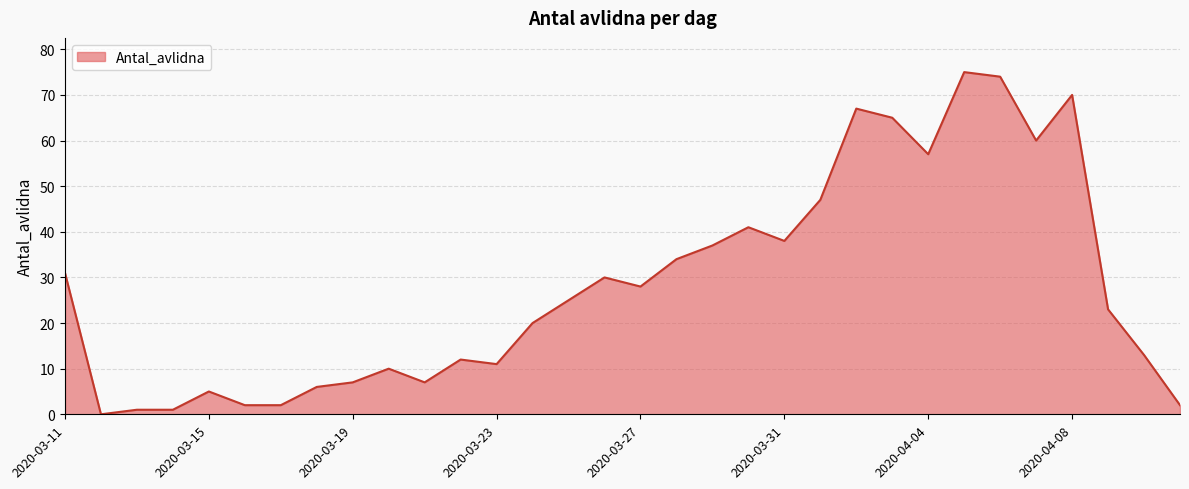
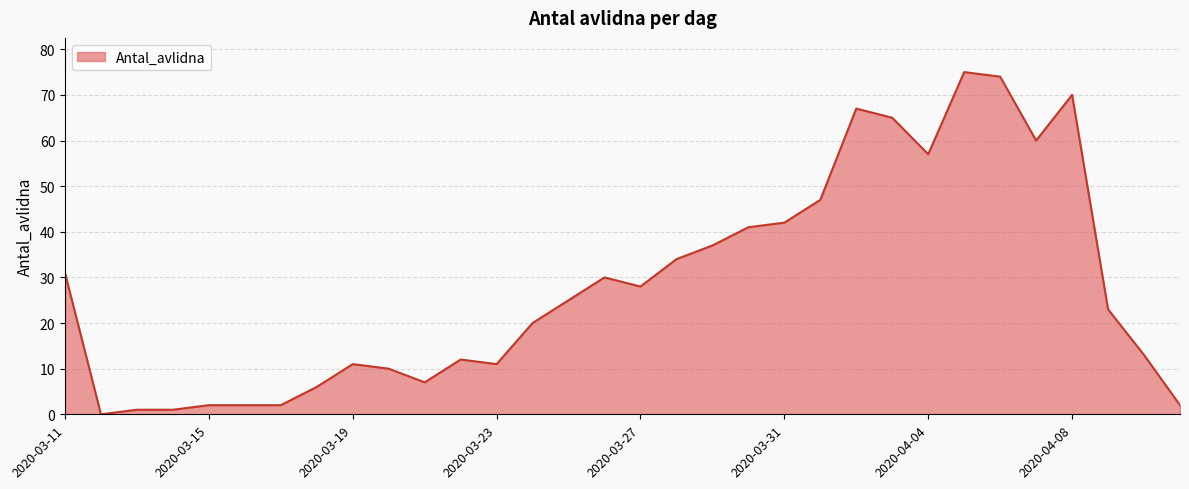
  {
    "2020-03-11": 31,
-   "2020-03-15": 5,
-   "2020-03-19": 7,
+   "2020-03-15": 2,
+   "2020-03-19": 11,
    "2020-03-23": 11,
    "2020-03-27": 28,
-   "2020-03-31": 38,
+   "2020-03-31": 42,
    "2020-04-04": 57,
    "2020-04-08": 70
  }
